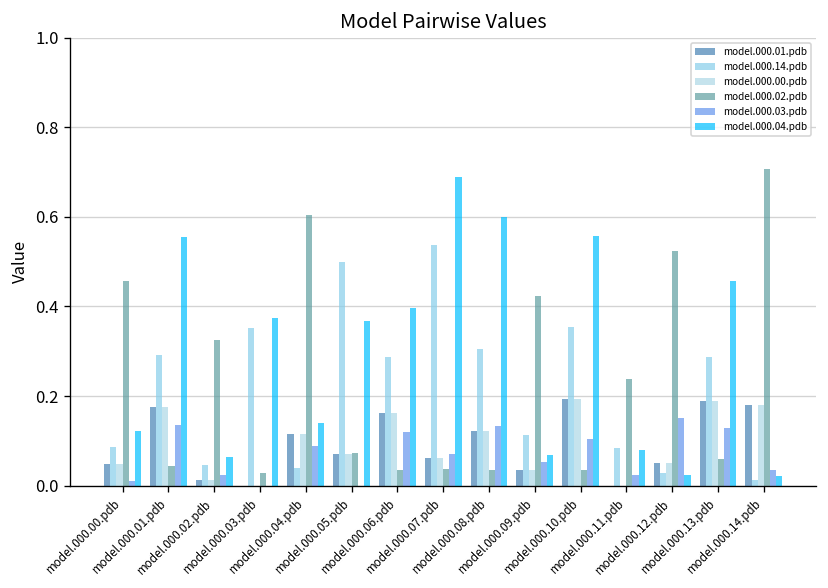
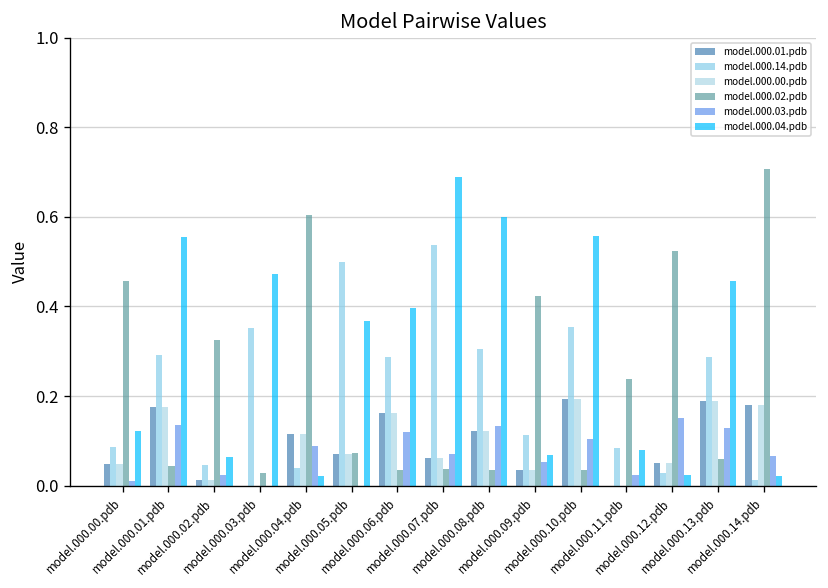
  {
    "model.000.03.pdb": {
      "model.000.00.pdb": 0.01,
      "model.000.01.pdb": 0.14,
      "model.000.02.pdb": 0.02,
      "model.000.03.pdb": 0.00,
      "model.000.04.pdb": 0.09,
      "model.000.05.pdb": 0.00,
      "model.000.06.pdb": 0.12,
      "model.000.07.pdb": 0.07,
      "model.000.08.pdb": 0.13,
      "model.000.09.pdb": 0.05,
      "model.000.10.pdb": 0.10,
      "model.000.11.pdb": 0.02,
      "model.000.12.pdb": 0.15,
      "model.000.13.pdb": 0.13,
-     "model.000.14.pdb": 0.04
+     "model.000.14.pdb": 0.07
    },
    "model.000.04.pdb": {
      "model.000.00.pdb": 0.12,
      "model.000.01.pdb": 0.55,
      "model.000.02.pdb": 0.06,
-     "model.000.03.pdb": 0.38,
-     "model.000.04.pdb": 0.14,
+     "model.000.03.pdb": 0.47,
+     "model.000.04.pdb": 0.02,
      "model.000.05.pdb": 0.37,
      "model.000.06.pdb": 0.40,
      "model.000.07.pdb": 0.69,
      "model.000.08.pdb": 0.60,
      "model.000.09.pdb": 0.07,
      "model.000.10.pdb": 0.56,
      "model.000.11.pdb": 0.08,
      "model.000.12.pdb": 0.02,
      "model.000.13.pdb": 0.46,
      "model.000.14.pdb": 0.02
    }
  }
